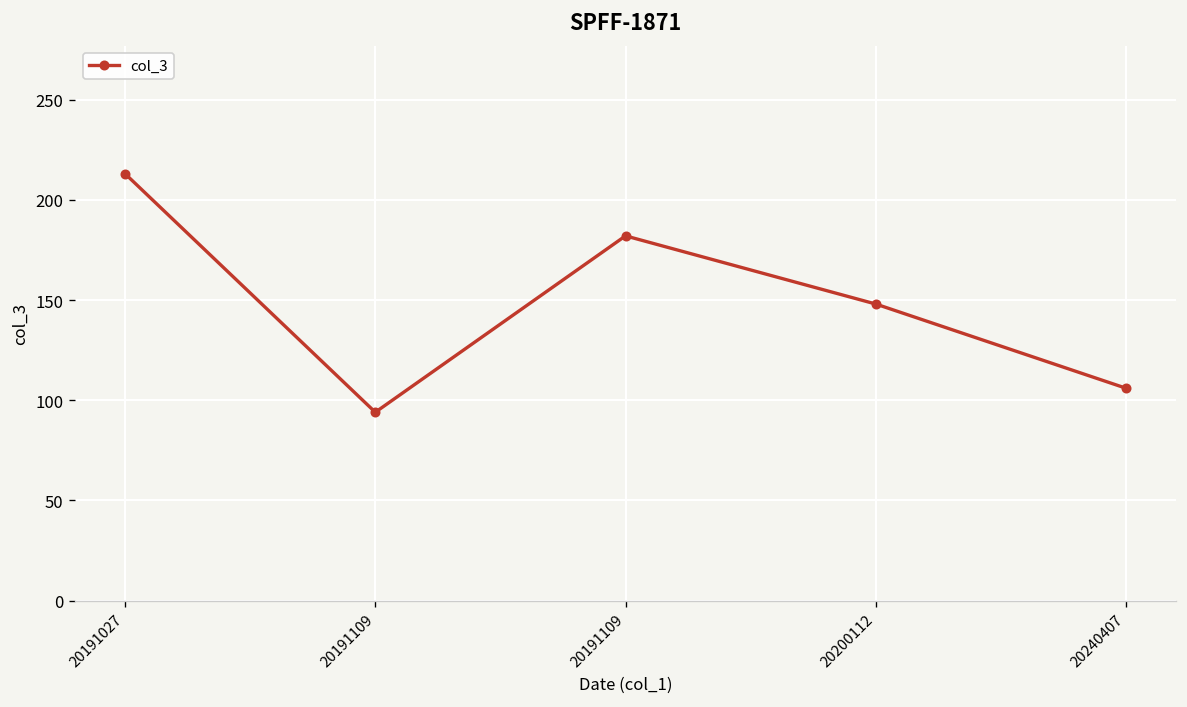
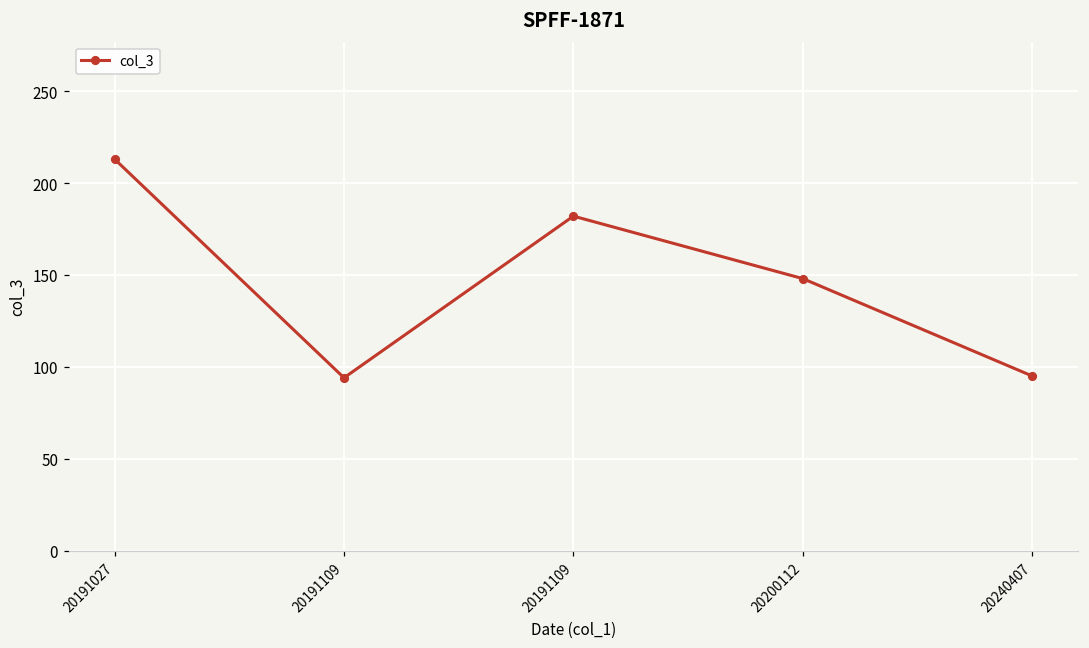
  {
    "20191027": 213,
    "20200112": 148,
-   "20240407": 106
+   "20240407": 95
  }
